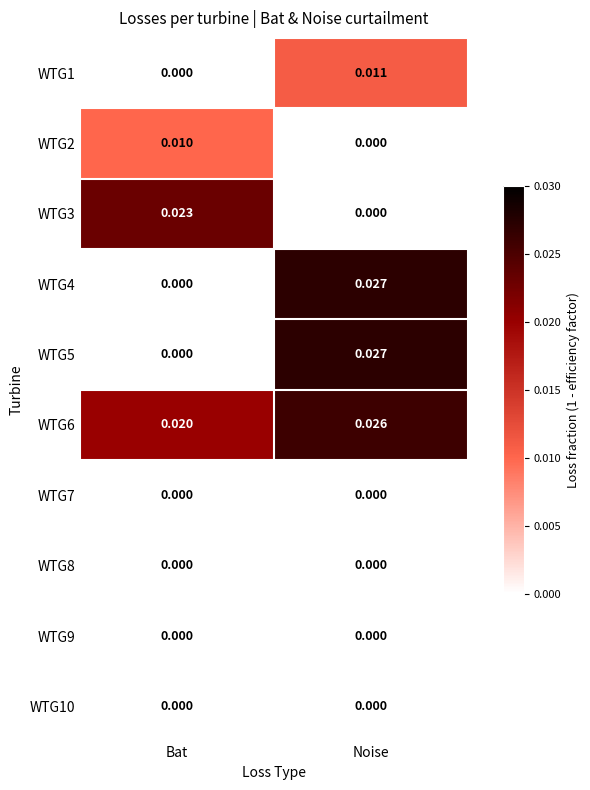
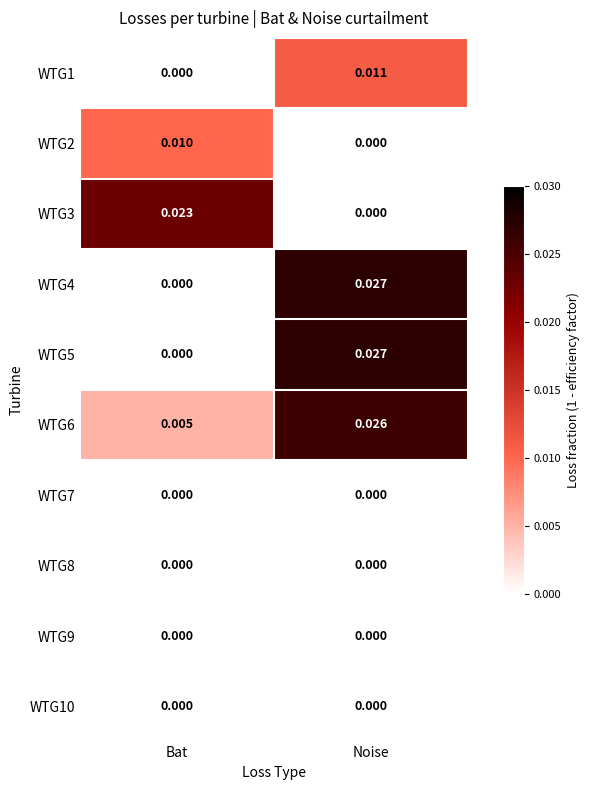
  {
    "WTG1": {
      "Bat": 0.000,
      "Noise": 0.011
    },
    "WTG2": {
      "Bat": 0.010,
      "Noise": 0.000
    },
    "WTG3": {
      "Bat": 0.023,
      "Noise": 0.000
    },
    "WTG4": {
      "Bat": 0.000,
      "Noise": 0.027
    },
    "WTG5": {
      "Bat": 0.000,
      "Noise": 0.027
    },
    "WTG6": {
-     "Bat": 0.020,
+     "Bat": 0.005,
      "Noise": 0.026
    },
    "WTG7": {
      "Bat": 0.000,
      "Noise": 0.000
    },
    "WTG8": {
      "Bat": 0.000,
      "Noise": 0.000
    },
    "WTG9": {
      "Bat": 0.000,
      "Noise": 0.000
    },
    "WTG10": {
      "Bat": 0.000,
      "Noise": 0.000
    }
  }
